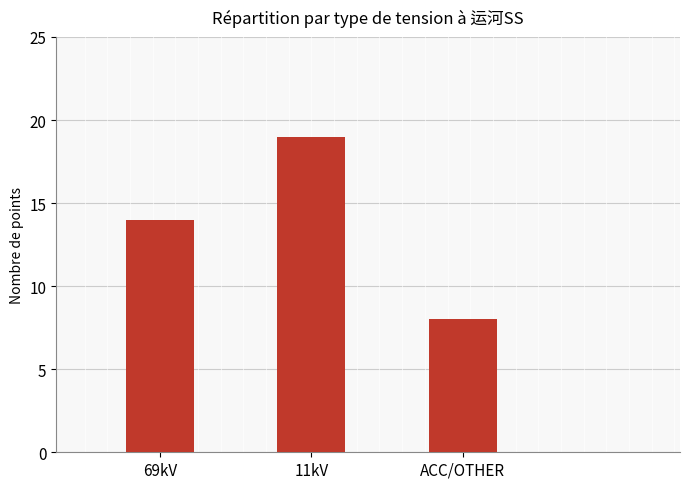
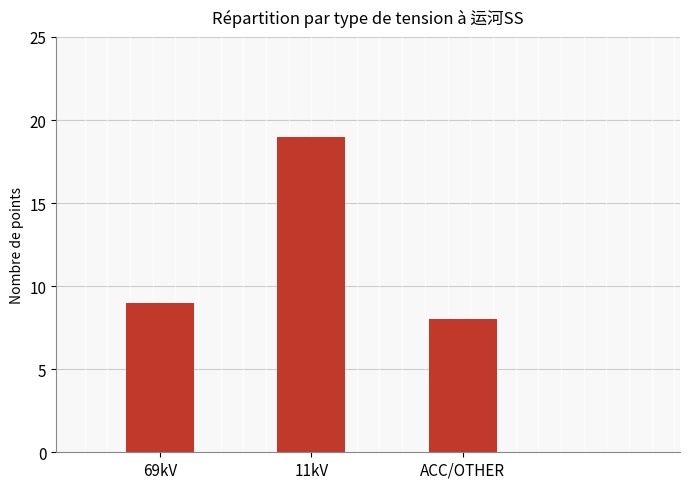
  {
-   "69kV": 14,
+   "69kV": 9,
    "11kV": 19,
    "ACC/OTHER": 8
  }
